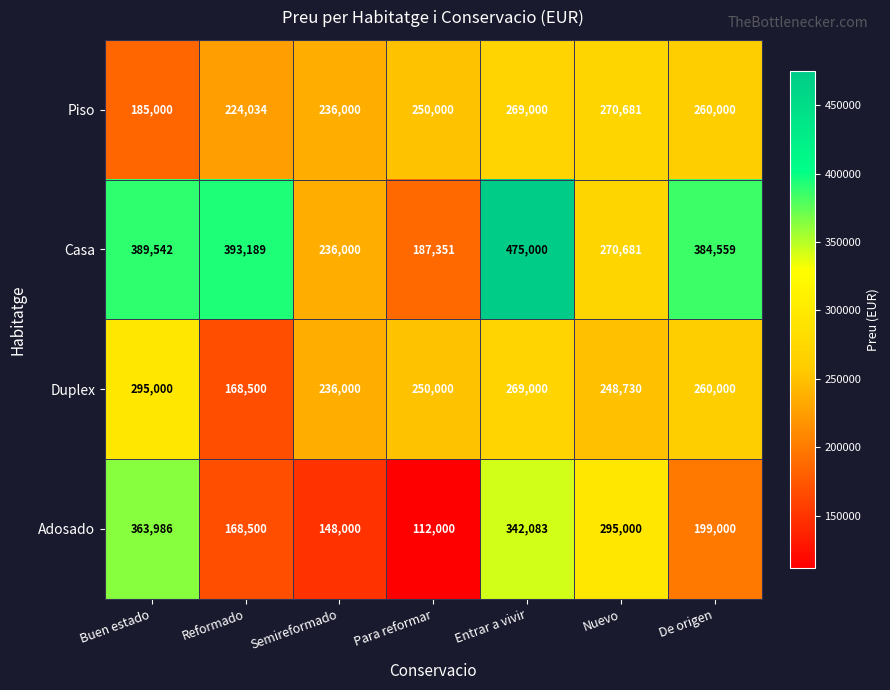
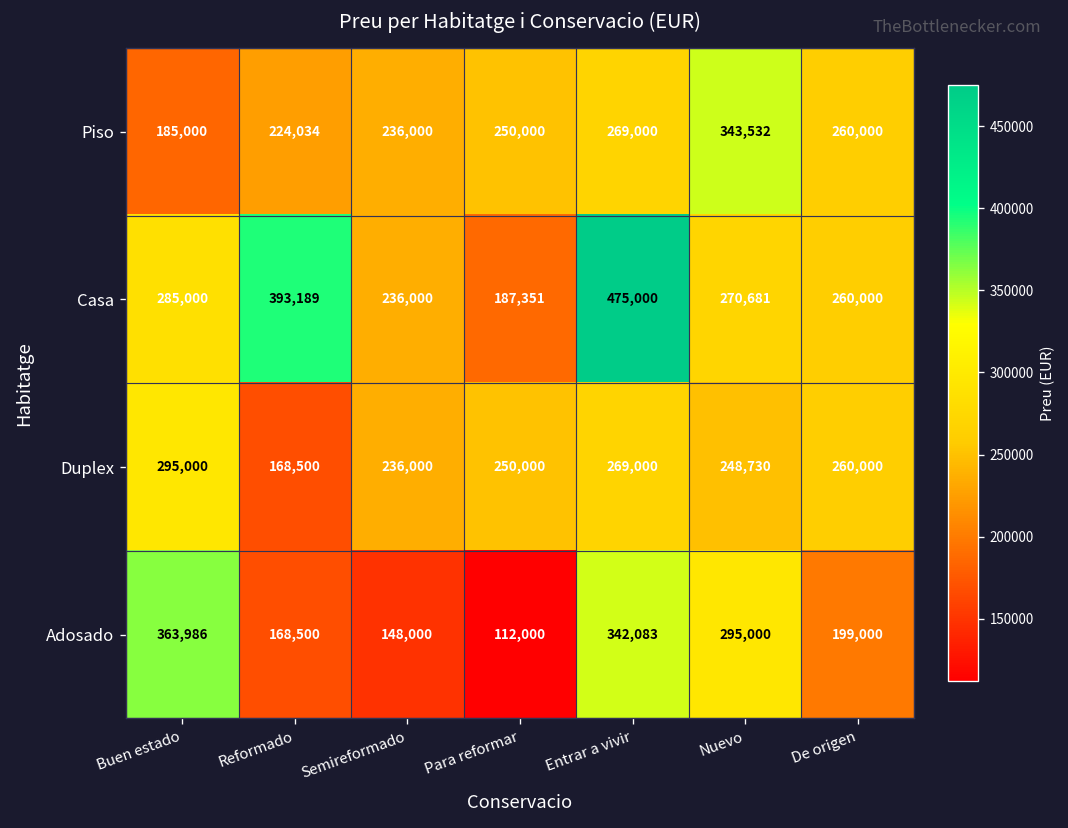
  {
    "Piso": {
      "Buen estado": "185,000",
      "Reformado": "224,034",
      "Semireformado": "236,000",
      "Para reformar": "250,000",
      "Entrar a vivir": "269,000",
-     "Nuevo": "270,681",
+     "Nuevo": "343,532",
      "De origen": "260,000"
    },
    "Casa": {
-     "Buen estado": "389,542",
+     "Buen estado": "285,000",
      "Reformado": "393,189",
      "Semireformado": "236,000",
      "Para reformar": "187,351",
      "Entrar a vivir": "475,000",
      "Nuevo": "270,681",
-     "De origen": "384,559"
+     "De origen": "260,000"
    },
    "Duplex": {
      "Buen estado": "295,000",
      "Reformado": "168,500",
      "Semireformado": "236,000",
      "Para reformar": "250,000",
      "Entrar a vivir": "269,000",
      "Nuevo": "248,730",
      "De origen": "260,000"
    },
    "Adosado": {
      "Buen estado": "363,986",
      "Reformado": "168,500",
      "Semireformado": "148,000",
      "Para reformar": "112,000",
      "Entrar a vivir": "342,083",
      "Nuevo": "295,000",
      "De origen": "199,000"
    }
  }
